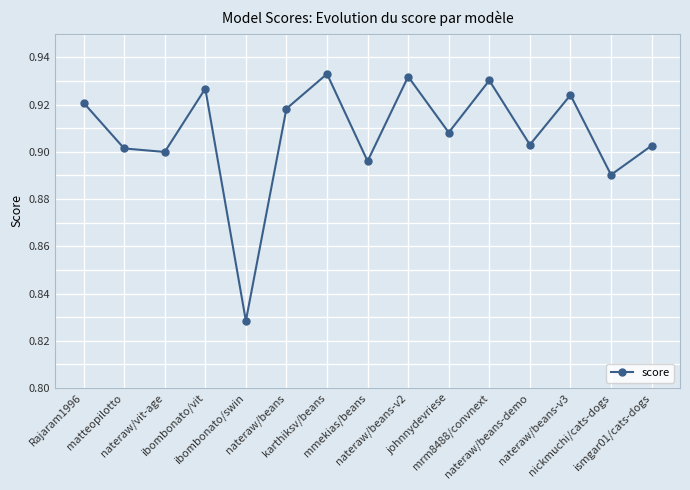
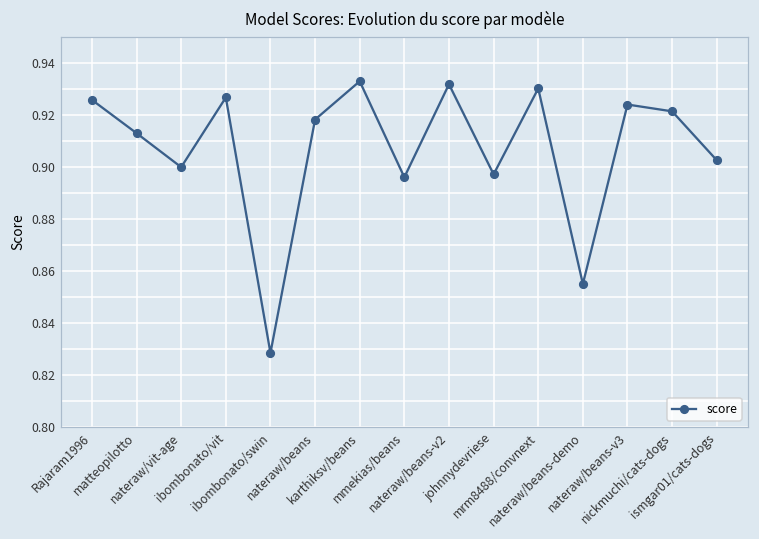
  {
-   "Rajaram1996": 0.921,
-   "matteopilotto": 0.901,
+   "Rajaram1996": 0.926,
+   "matteopilotto": 0.913,
    "nateraw/vit-age": 0.900,
    "ibombonato/vit": 0.927,
    "ibombonato/swin": 0.828,
    "nateraw/beans": 0.918,
    "karthiksv/beans": 0.933,
    "mmekias/beans": 0.896,
    "nateraw/beans-v2": 0.932,
-   "johnnydevriese": 0.908,
+   "johnnydevriese": 0.897,
    "mrm8488/convnext": 0.930,
-   "nateraw/beans-demo": 0.903,
+   "nateraw/beans-demo": 0.855,
    "nateraw/beans-v3": 0.924,
-   "nickmuchi/cats-dogs": 0.890,
+   "nickmuchi/cats-dogs": 0.921,
    "ismgar01/cats-dogs": 0.903
  }
